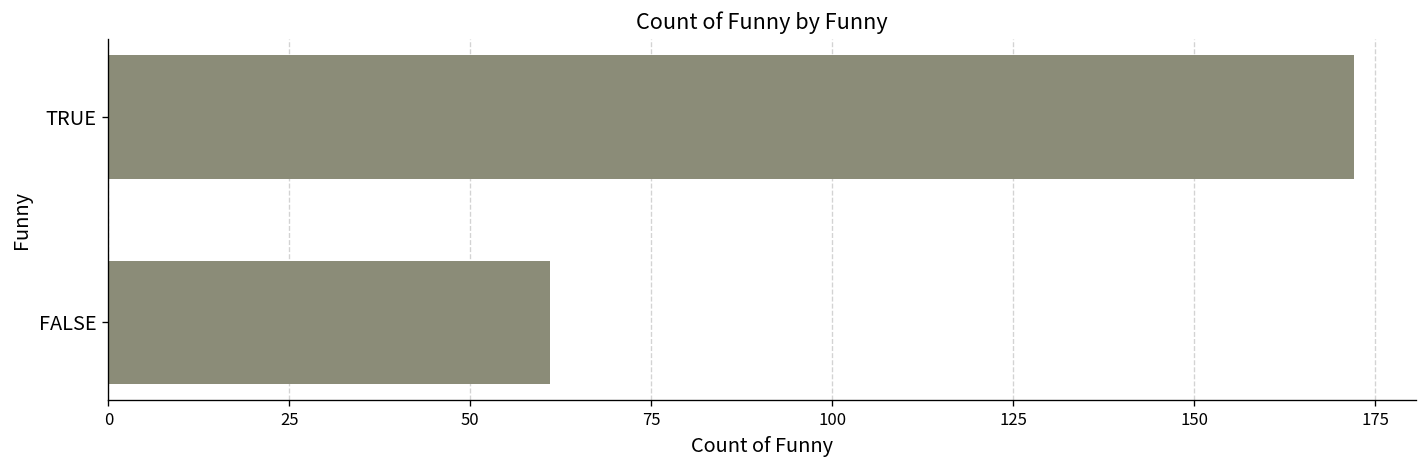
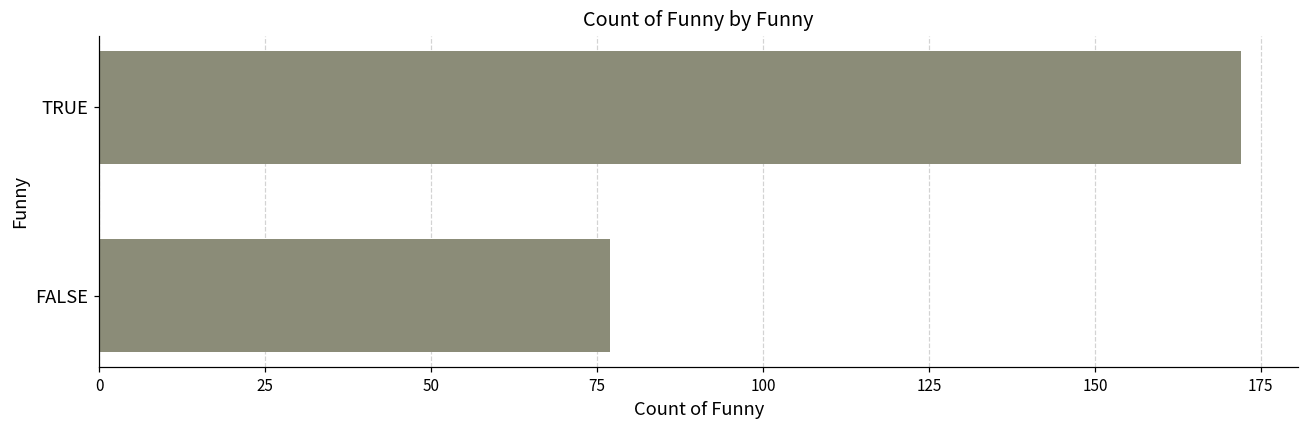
  {
    "TRUE": 172,
-   "FALSE": 61
+   "FALSE": 77
  }
